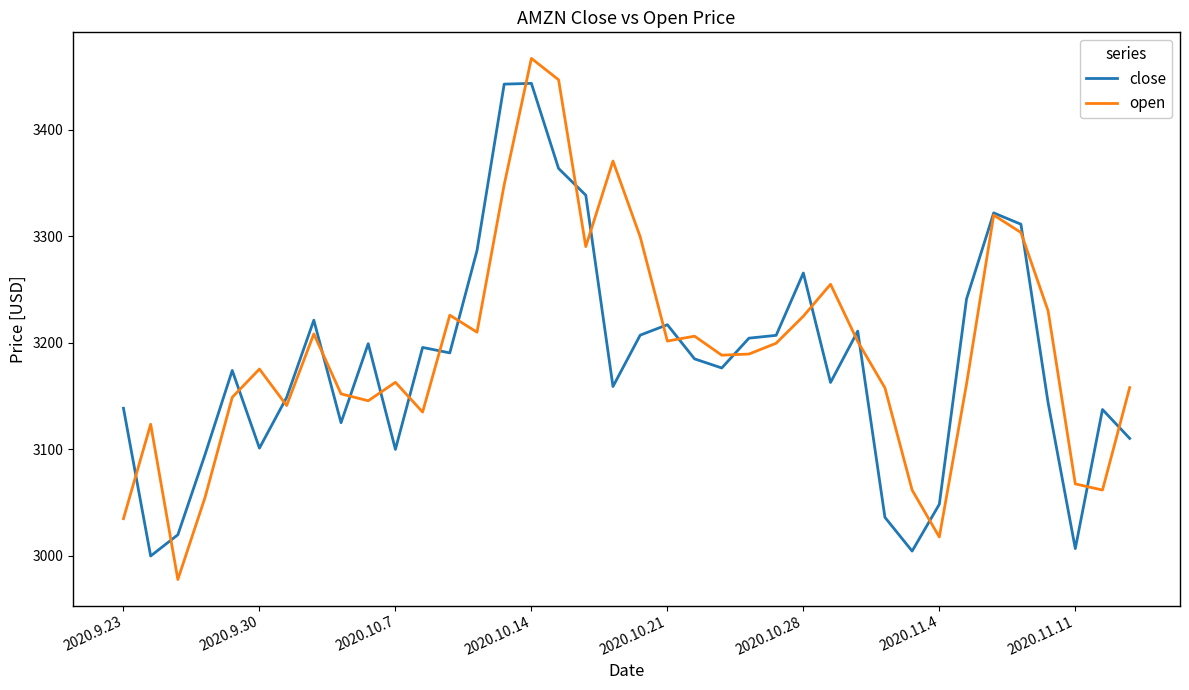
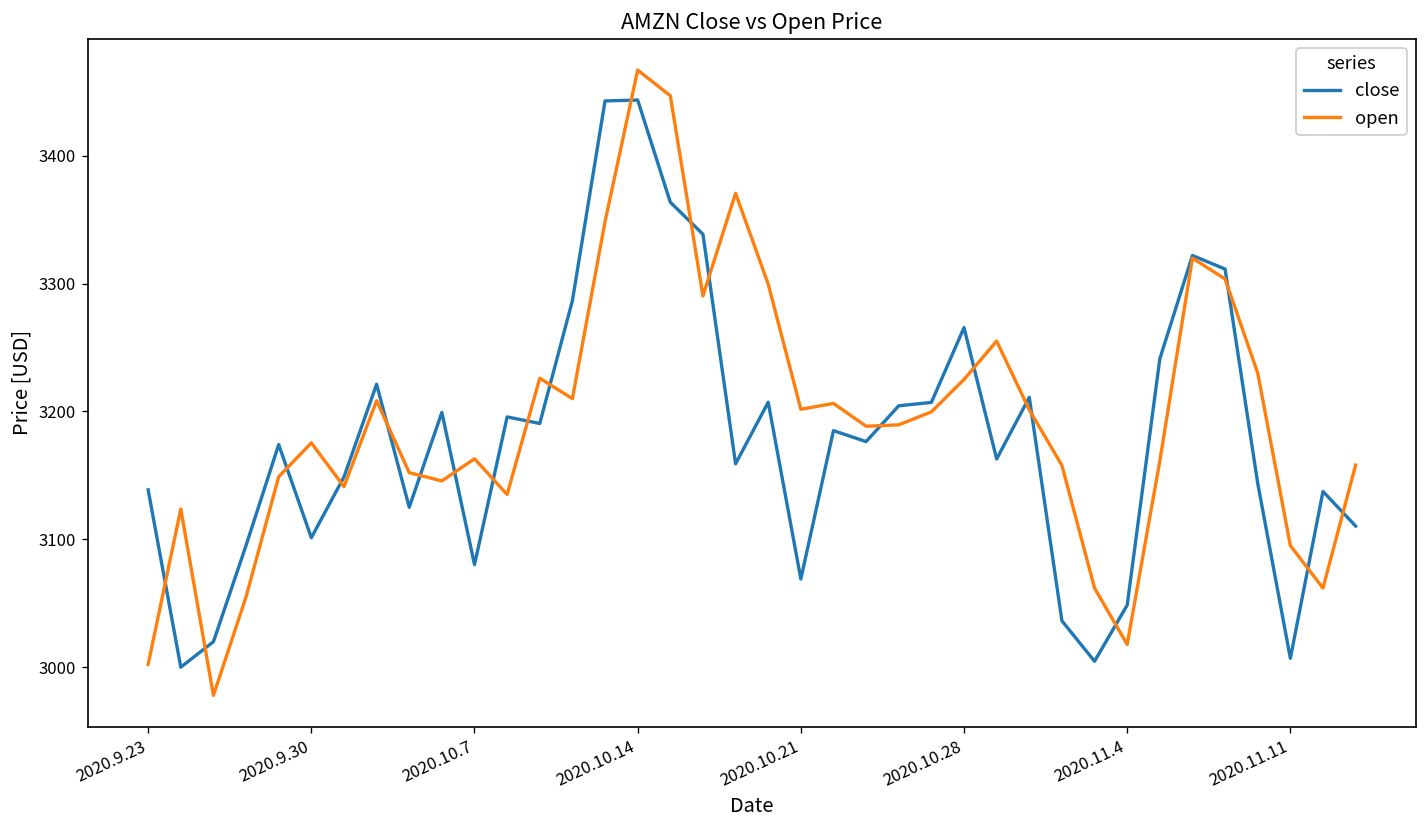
  {
    "close": {
      "2020.9.23": 3139,
      "2020.9.30": 3101,
-     "2020.10.7": 3100,
+     "2020.10.7": 3080,
      "2020.10.14": 3444,
-     "2020.10.21": 3217,
+     "2020.10.21": 3069,
      "2020.10.28": 3266,
      "2020.11.4": 3048,
      "2020.11.11": 3007
    },
    "open": {
-     "2020.9.23": 3035,
+     "2020.9.23": 3002,
      "2020.9.30": 3175,
      "2020.10.7": 3163,
      "2020.10.14": 3467,
      "2020.10.21": 3202,
      "2020.10.28": 3225,
      "2020.11.4": 3018,
-     "2020.11.11": 3068
+     "2020.11.11": 3095
    }
  }
